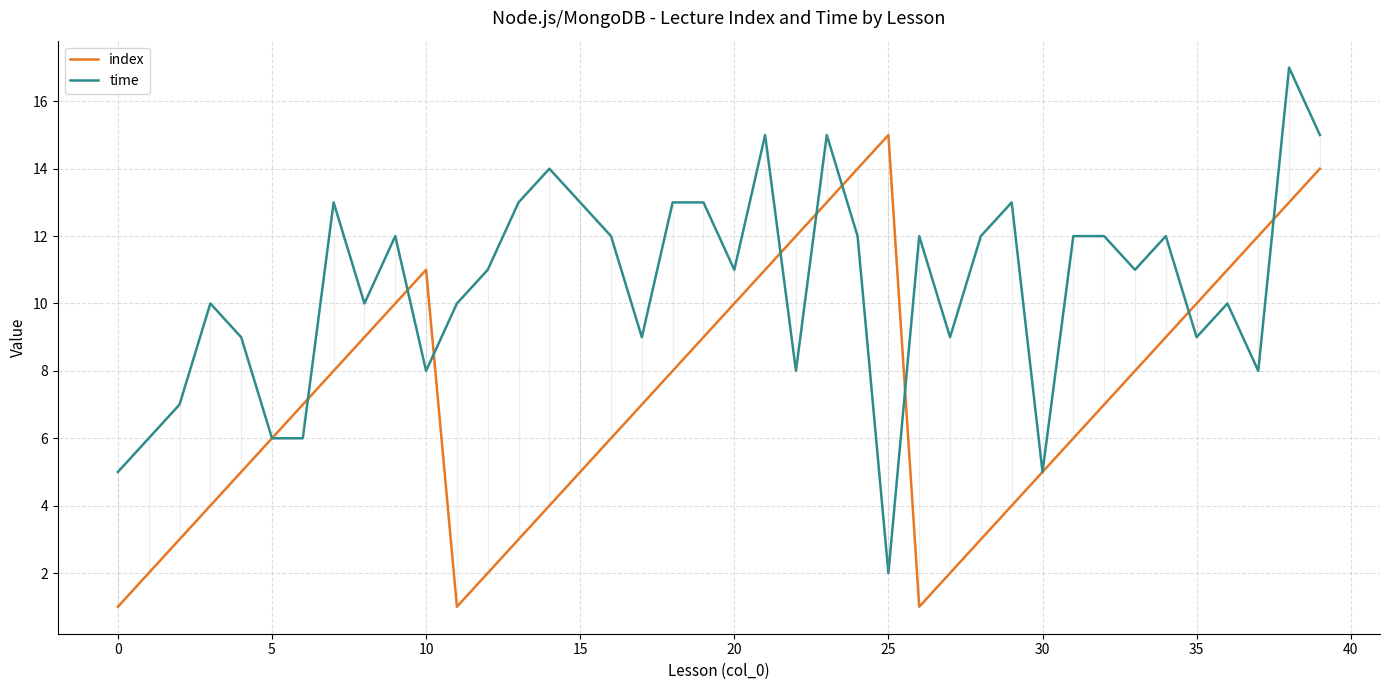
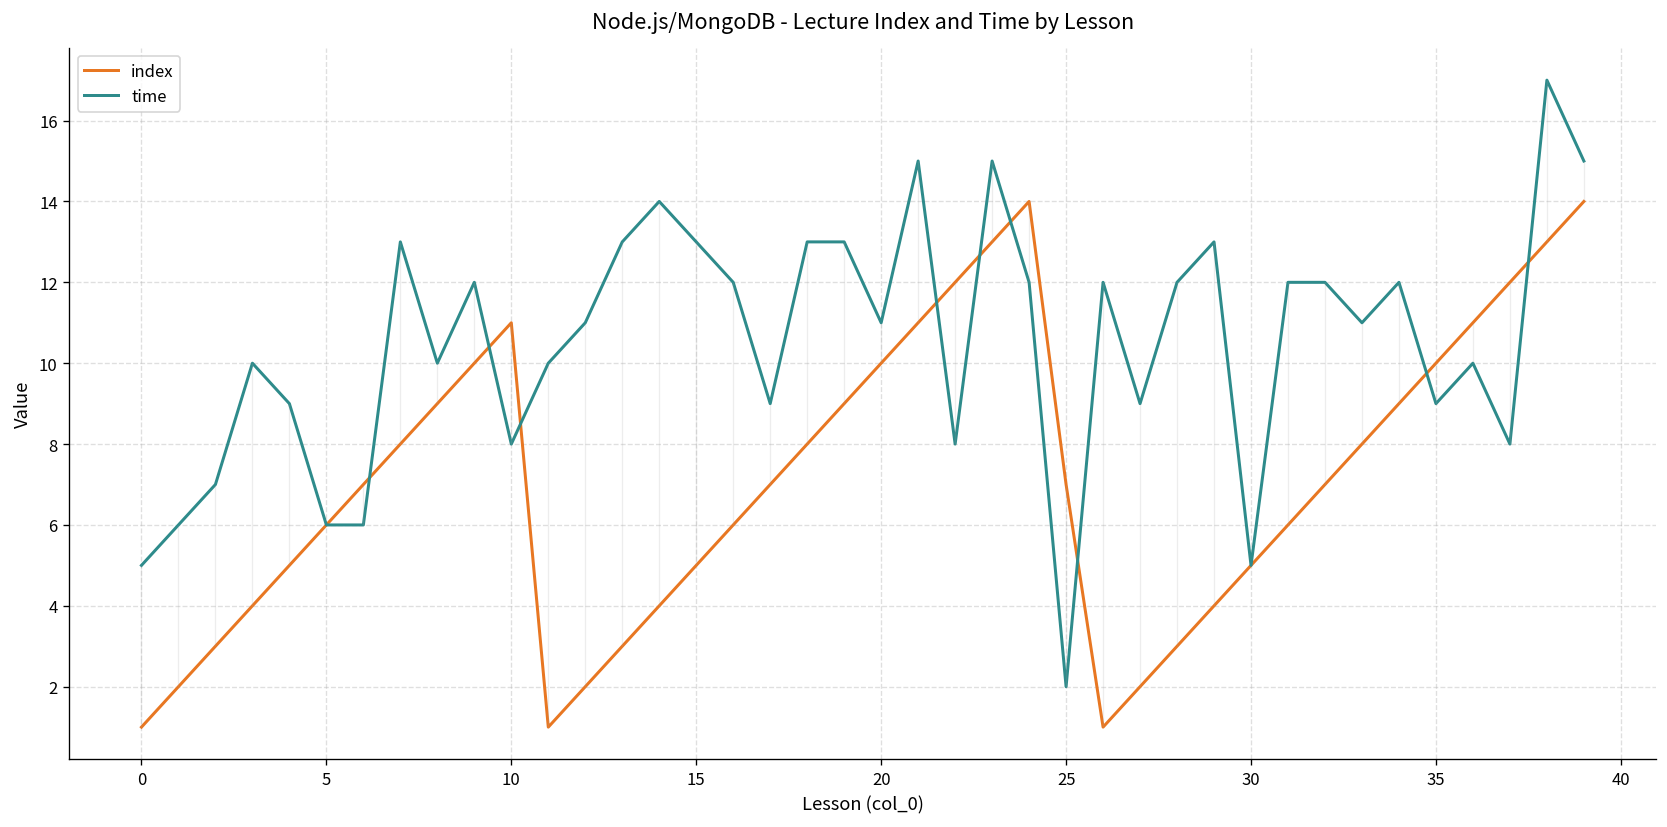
  {
    "index": {
      "0": 1,
      "10": 11,
      "15": 5,
      "20": 10,
-     "25": 15,
+     "25": 7,
      "35": 10
    },
    "time": {
      "0": 5,
      "10": 8,
      "15": 13,
      "20": 11,
      "25": 2,
      "35": 9
    }
  }
